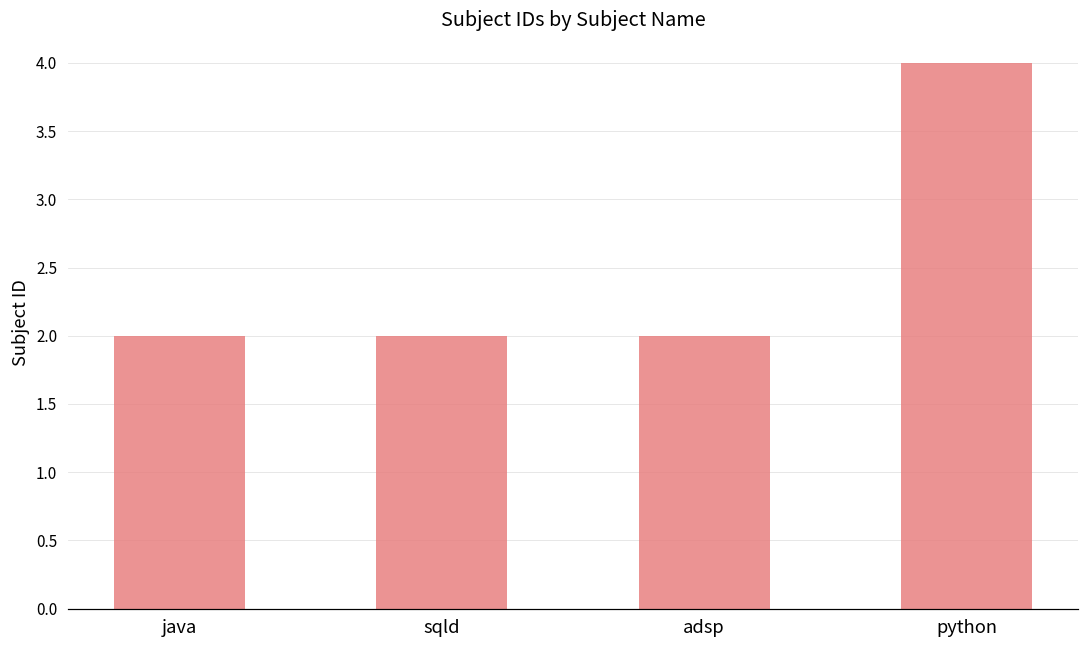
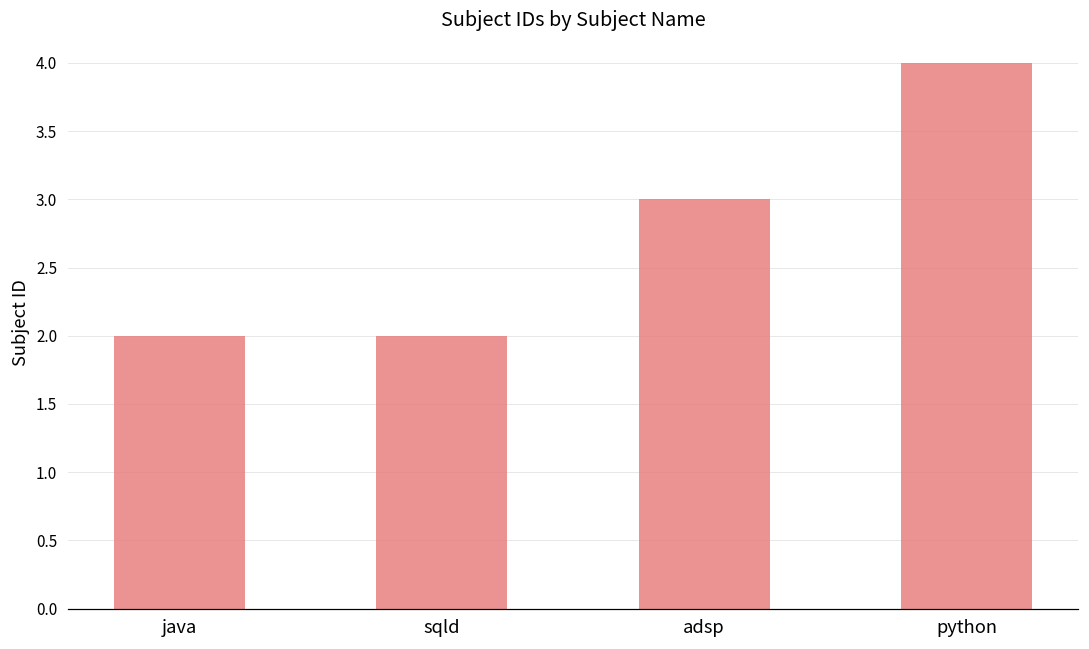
  {
    "java": 2,
    "sqld": 2,
-   "adsp": 2,
+   "adsp": 3,
    "python": 4
  }
